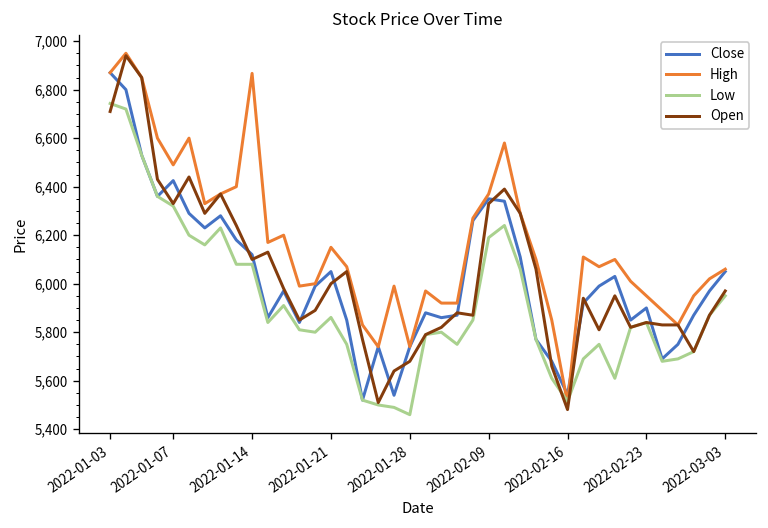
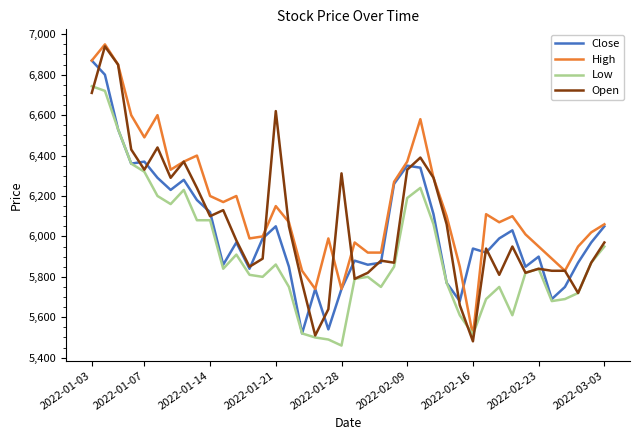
  {
    "Close": {
-     "2022-01-07": "6,430",
+     "2022-01-07": "6,370",
      "2022-01-14": "6,120",
      "2022-01-21": "6,050",
      "2022-02-09": "6,350",
-     "2022-02-16": "5,540",
+     "2022-02-16": "5,940",
      "2022-02-23": "5,900"
    },
    "High": {
      "2022-01-07": "6,490",
-     "2022-01-14": "6,870",
+     "2022-01-14": "6,200",
      "2022-01-21": "6,150",
      "2022-02-09": "6,370",
      "2022-02-23": "5,950"
    },
    "Low": {
      "2022-01-03": "6,740",
      "2022-01-14": "6,080",
      "2022-01-21": "5,860",
      "2022-01-28": "5,460",
      "2022-02-09": "6,190",
      "2022-03-03": "5,950"
    },
    "Open": {
      "2022-01-03": "6,710",
      "2022-01-14": "6,100",
-     "2022-01-21": "6,000",
-     "2022-01-28": "5,680",
+     "2022-01-21": "6,620",
+     "2022-01-28": "6,310",
      "2022-02-09": "6,330",
      "2022-02-16": "5,480",
      "2022-03-03": "5,970"
    }
  }
